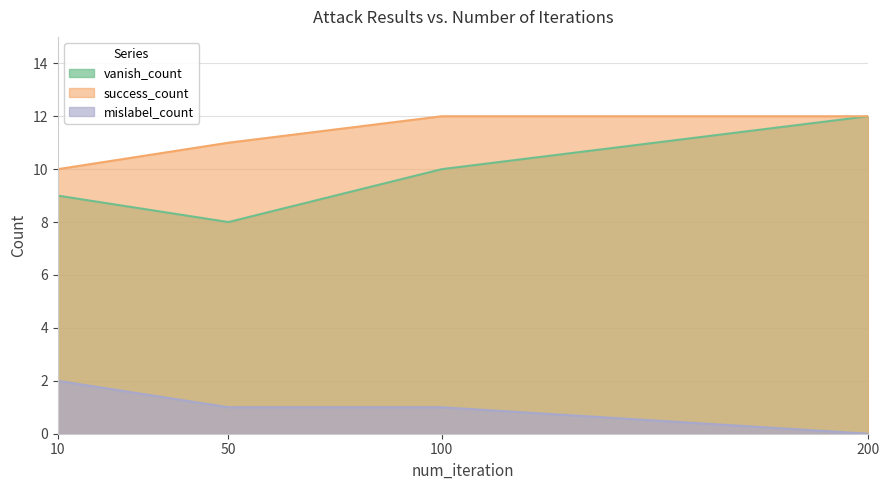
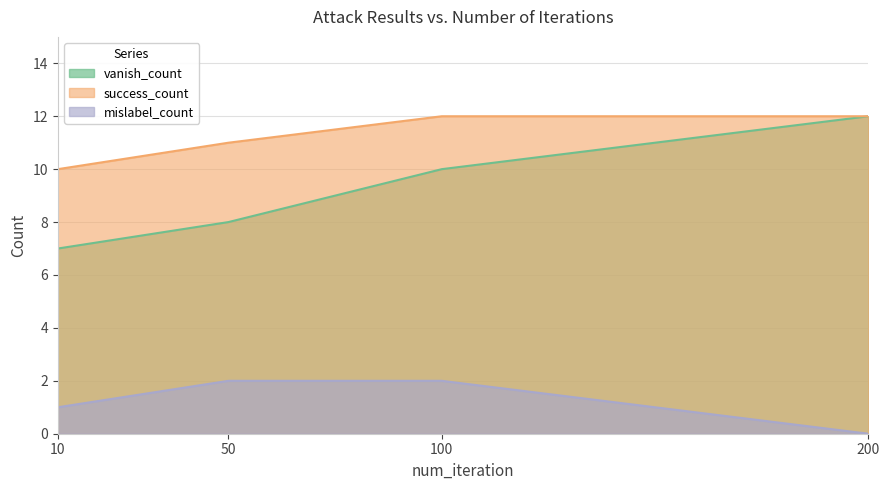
  {
    "vanish_count": {
-     "10": 9,
+     "10": 7,
      "50": 8,
      "100": 10
    },
    "success_count": {
      "10": 10,
      "50": 11,
      "100": 12
    },
    "mislabel_count": {
-     "10": 2,
-     "50": 1,
-     "100": 1,
+     "10": 1,
+     "50": 2,
+     "100": 2,
      "200": 0
    }
  }
